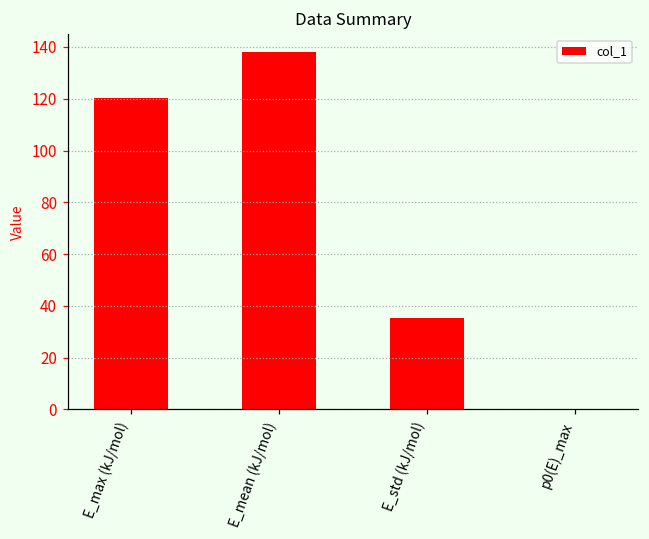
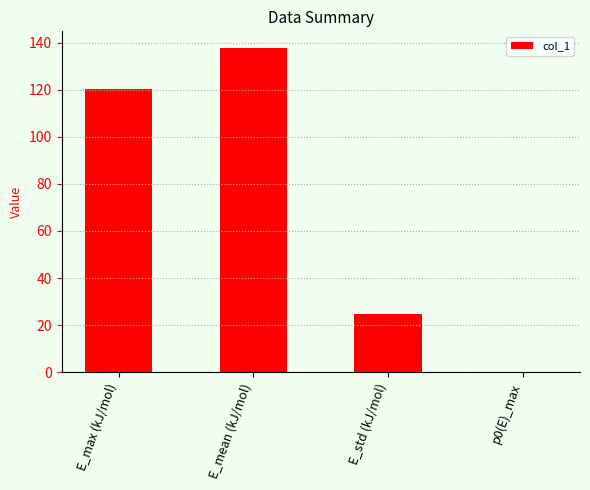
  {
    "E_max (kJ/mol)": 120,
    "E_mean (kJ/mol)": 138,
-   "E_std (kJ/mol)": 35
+   "E_std (kJ/mol)": 25
  }
